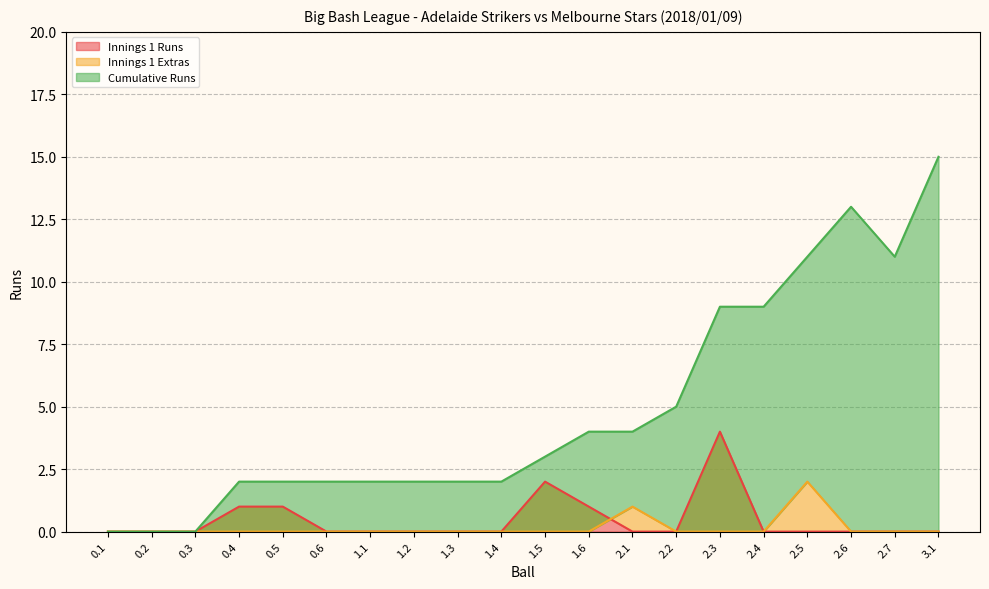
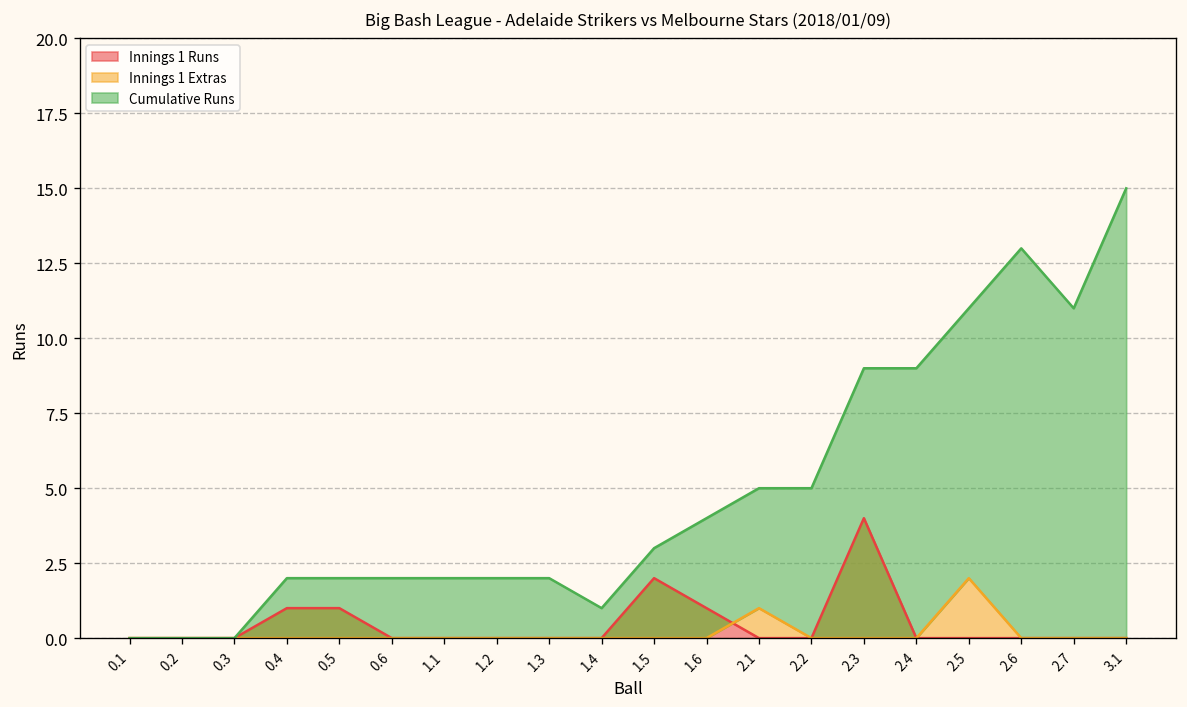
  {
    "Innings 1 Runs": {
      "2.1": 0,
      "2.5": 0
    },
    "Cumulative Runs": {
      "0.4": 2,
      "0.5": 2,
      "0.6": 2,
      "1.1": 2,
      "1.2": 2,
      "1.3": 2,
-     "1.4": 2,
+     "1.4": 1,
      "1.5": 3,
      "1.6": 4,
-     "2.1": 4,
+     "2.1": 5,
      "2.2": 5,
      "2.3": 9,
      "2.4": 9,
      "2.5": 11,
      "2.6": 13,
      "2.7": 11,
      "3.1": 15
    }
  }
